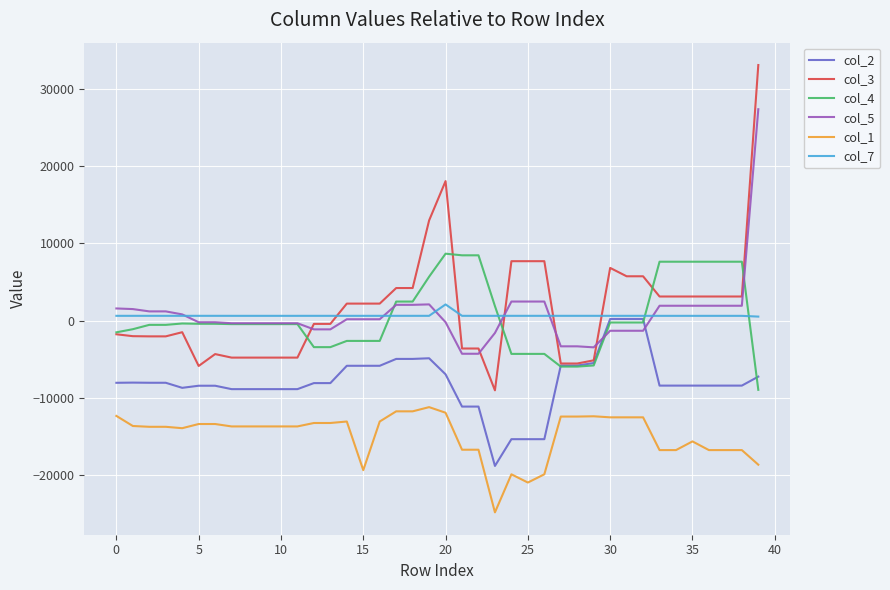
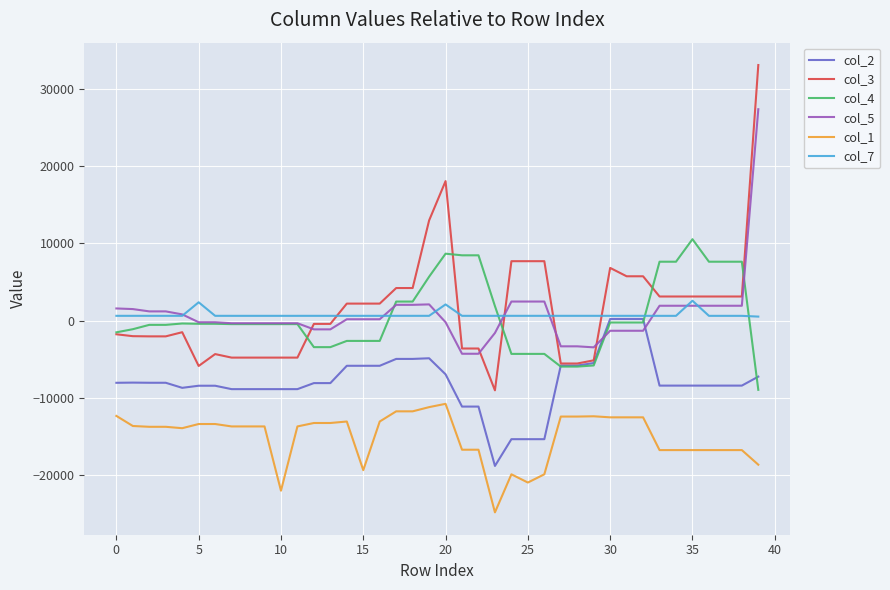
  {
    "col_3": {
      "5": -6000,
      "10": -5000,
      "15": 2000,
      "20": 18000,
      "25": 8000,
      "30": 7000,
      "35": 3000
    },
    "col_4": {
      "15": -3000,
      "20": 9000,
      "25": -4000,
      "30": 0,
-     "35": 8000
+     "35": 11000
    },
    "col_1": {
      "0": -12000,
      "5": -13000,
-     "10": -14000,
+     "10": -22000,
      "15": -19000,
-     "20": -12000,
+     "20": -11000,
      "25": -21000,
      "30": -13000,
-     "35": -16000
+     "35": -17000
    },
    "col_7": {
      "0": 1000,
-     "5": 1000,
+     "5": 2000,
      "10": 1000,
      "15": 1000,
      "20": 2000,
      "25": 1000,
      "30": 1000,
-     "35": 1000
+     "35": 3000
    }
  }
